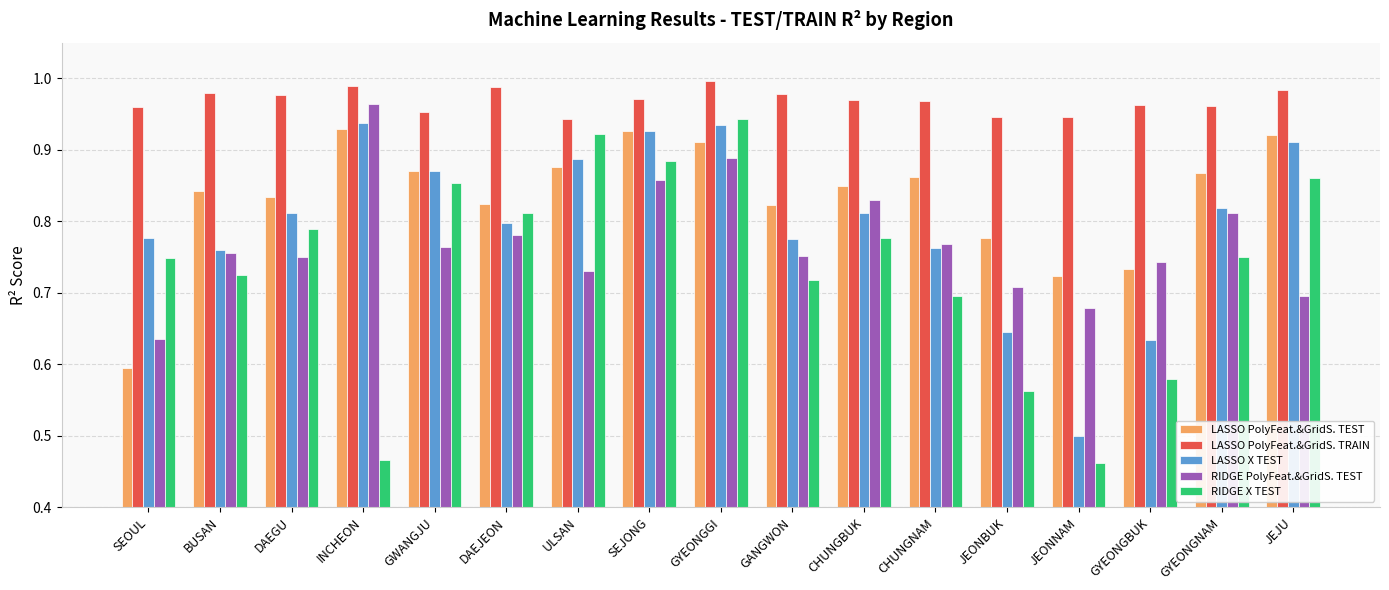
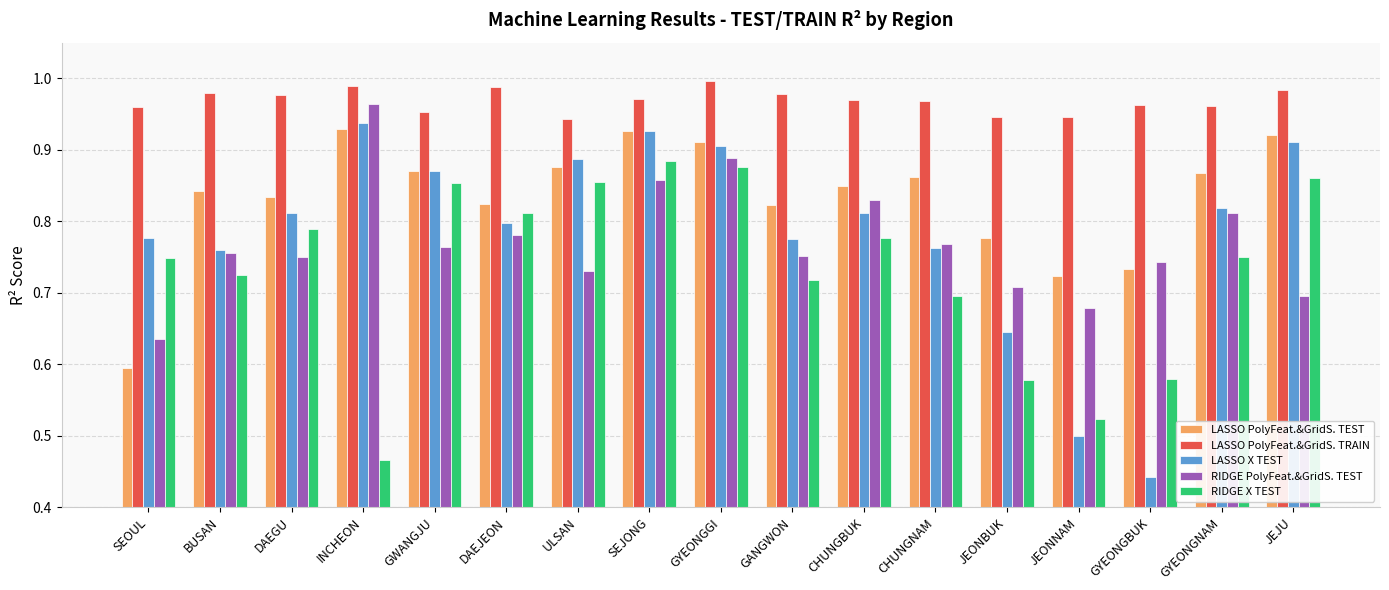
  {
    "LASSO PolyFeat.&GridS. TEST": {
      "SEOUL": 0.59,
      "BUSAN": 0.84,
      "DAEGU": 0.83,
      "INCHEON": 0.93,
      "GWANGJU": 0.87,
      "DAEJEON": 0.82,
      "ULSAN": 0.88,
      "SEJONG": 0.93,
      "GYEONGGI": 0.91,
      "GANGWON": 0.82,
      "CHUNGBUK": 0.85,
      "CHUNGNAM": 0.86,
      "JEONBUK": 0.78,
      "JEONNAM": 0.72,
      "GYEONGBUK": 0.73,
      "GYEONGNAM": 0.87,
      "JEJU": 0.92
    },
    "LASSO PolyFeat.&GridS. TRAIN": {
      "SEOUL": 0.96,
      "BUSAN": 0.98,
      "DAEGU": 0.98,
      "INCHEON": 0.99,
      "GWANGJU": 0.95,
      "DAEJEON": 0.99,
      "ULSAN": 0.94,
      "SEJONG": 0.97,
      "GYEONGGI": 1.00,
      "GANGWON": 0.98,
      "CHUNGBUK": 0.97,
      "CHUNGNAM": 0.97,
      "JEONBUK": 0.95,
      "JEONNAM": 0.95,
      "GYEONGBUK": 0.96,
      "GYEONGNAM": 0.96,
      "JEJU": 0.98
    },
    "LASSO X TEST": {
      "SEOUL": 0.78,
      "BUSAN": 0.76,
      "DAEGU": 0.81,
      "INCHEON": 0.94,
      "GWANGJU": 0.87,
      "DAEJEON": 0.80,
      "ULSAN": 0.89,
      "SEJONG": 0.93,
-     "GYEONGGI": 0.93,
+     "GYEONGGI": 0.91,
      "GANGWON": 0.78,
      "CHUNGBUK": 0.81,
      "CHUNGNAM": 0.76,
      "JEONBUK": 0.65,
      "JEONNAM": 0.50,
-     "GYEONGBUK": 0.63,
+     "GYEONGBUK": 0.44,
      "GYEONGNAM": 0.82,
      "JEJU": 0.91
    },
    "RIDGE PolyFeat.&GridS. TEST": {
      "SEOUL": 0.64,
      "BUSAN": 0.76,
      "DAEGU": 0.75,
      "INCHEON": 0.96,
      "GWANGJU": 0.76,
      "DAEJEON": 0.78,
      "ULSAN": 0.73,
      "SEJONG": 0.86,
      "GYEONGGI": 0.89,
      "GANGWON": 0.75,
      "CHUNGBUK": 0.83,
      "CHUNGNAM": 0.77,
      "JEONBUK": 0.71,
      "JEONNAM": 0.68,
      "GYEONGBUK": 0.74,
      "GYEONGNAM": 0.81,
      "JEJU": 0.70
    },
    "RIDGE X TEST": {
      "SEOUL": 0.75,
      "BUSAN": 0.73,
      "DAEGU": 0.79,
      "INCHEON": 0.47,
      "GWANGJU": 0.85,
      "DAEJEON": 0.81,
-     "ULSAN": 0.92,
+     "ULSAN": 0.85,
      "SEJONG": 0.89,
-     "GYEONGGI": 0.94,
+     "GYEONGGI": 0.88,
      "GANGWON": 0.72,
      "CHUNGBUK": 0.78,
      "CHUNGNAM": 0.69,
-     "JEONBUK": 0.56,
-     "JEONNAM": 0.46,
+     "JEONBUK": 0.58,
+     "JEONNAM": 0.52,
      "GYEONGBUK": 0.58,
      "GYEONGNAM": 0.75,
      "JEJU": 0.86
    }
  }
